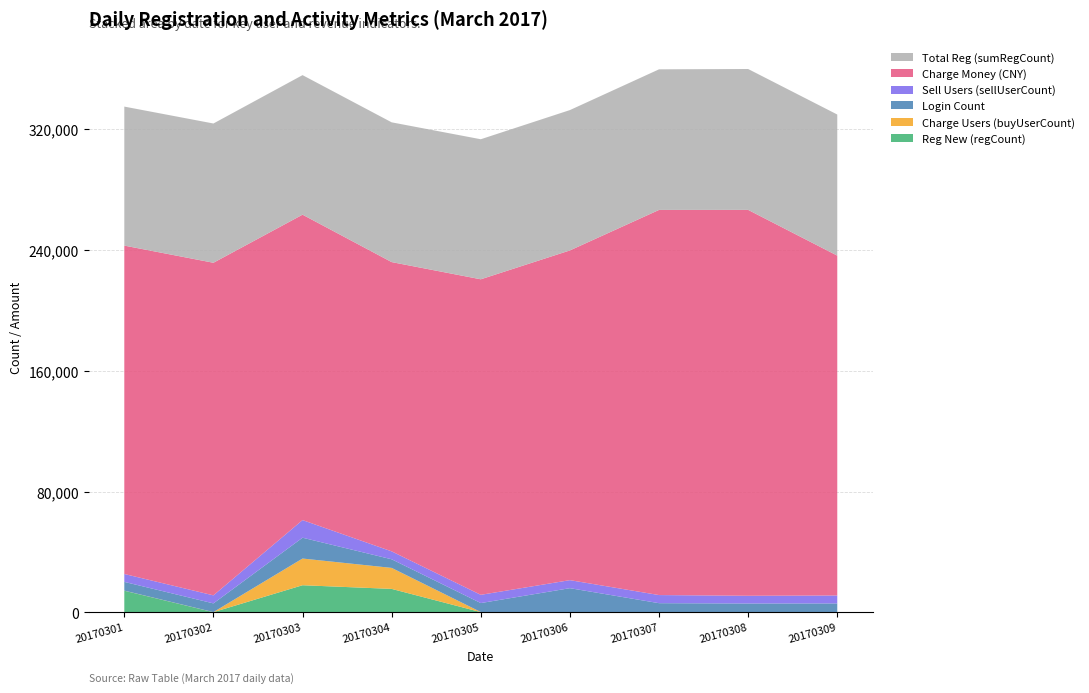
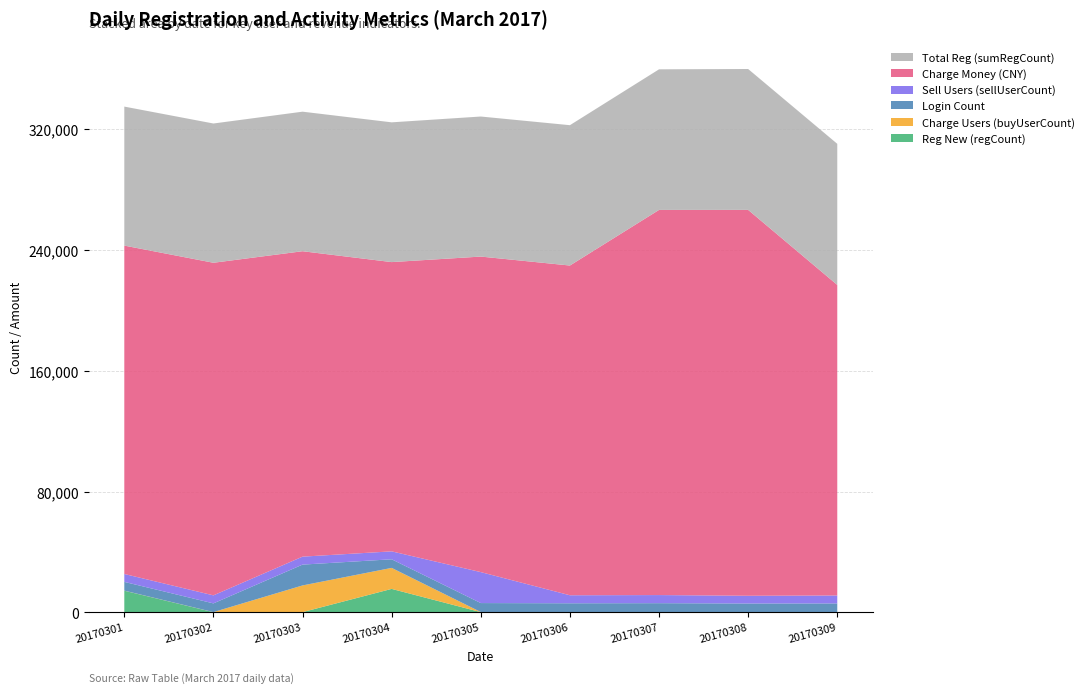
  {
    "Reg New (regCount)": {
-     "20170303": "18,000",
+     "20170303": "0",
      "20170304": "16,000"
    },
    "Charge Users (buyUserCount)": {
      "20170303": "18,000",
      "20170304": "14,000"
    },
    "Login Count": {
      "20170301": "6,000",
      "20170302": "6,000",
      "20170303": "14,000",
      "20170304": "6,000",
      "20170305": "6,000",
-     "20170306": "16,000",
+     "20170306": "6,000",
      "20170307": "6,000",
      "20170308": "6,000",
      "20170309": "6,000"
    },
    "Sell Users (sellUserCount)": {
      "20170301": "5,000",
      "20170302": "5,000",
-     "20170303": "12,000",
+     "20170303": "5,000",
      "20170304": "5,000",
-     "20170305": "5,000",
+     "20170305": "21,000",
      "20170306": "5,000",
      "20170307": "5,000",
      "20170308": "5,000",
      "20170309": "5,000"
    },
    "Charge Money (CNY)": {
      "20170301": "218,000",
      "20170302": "220,000",
      "20170303": "202,000",
      "20170304": "192,000",
      "20170305": "209,000",
      "20170306": "218,000",
      "20170307": "255,000",
      "20170308": "256,000",
-     "20170309": "225,000"
+     "20170309": "206,000"
    },
    "Total Reg (sumRegCount)": {
      "20170301": "92,000",
      "20170302": "92,000",
      "20170303": "92,000",
      "20170304": "93,000",
      "20170305": "93,000",
      "20170306": "93,000",
      "20170307": "93,000",
      "20170308": "93,000",
      "20170309": "93,000"
    }
  }
